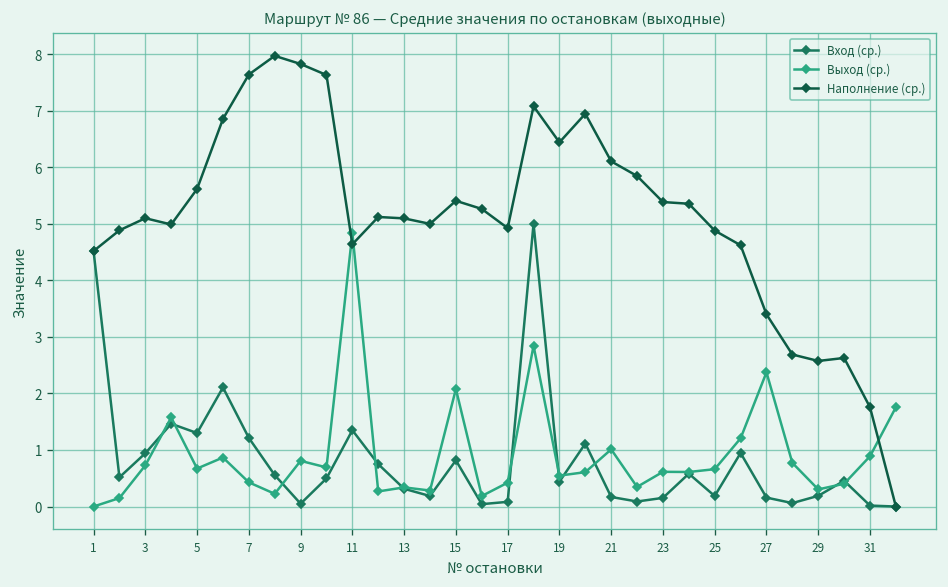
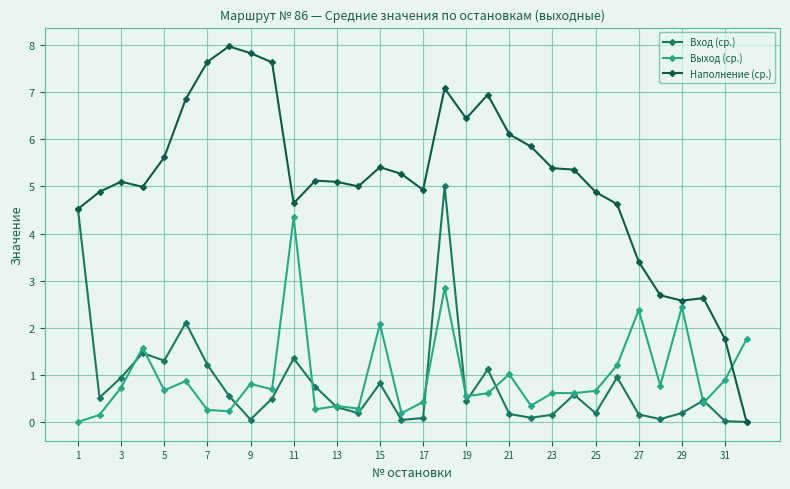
  {
    "Выход (ср.)": {
      "1": 0.0,
      "3": 0.7,
      "5": 0.7,
-     "7": 0.4,
+     "7": 0.3,
      "9": 0.8,
-     "11": 4.8,
+     "11": 4.3,
      "15": 2.1,
      "17": 0.4,
      "19": 0.5,
      "21": 1.0,
      "23": 0.6,
      "25": 0.7,
      "27": 2.4,
-     "29": 0.3,
+     "29": 2.4,
      "31": 0.9
    }
  }
